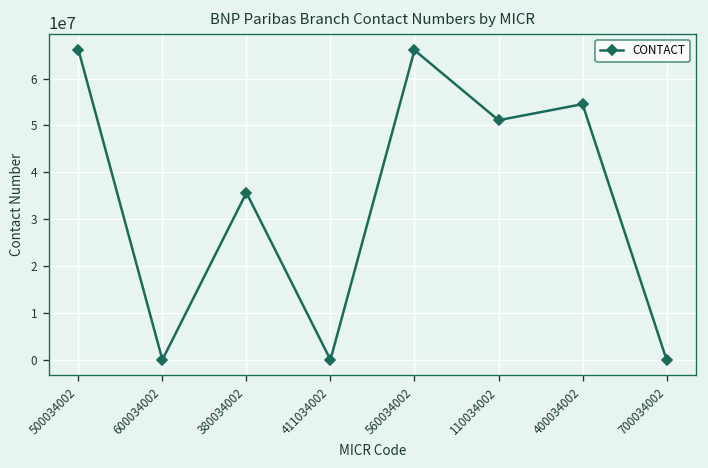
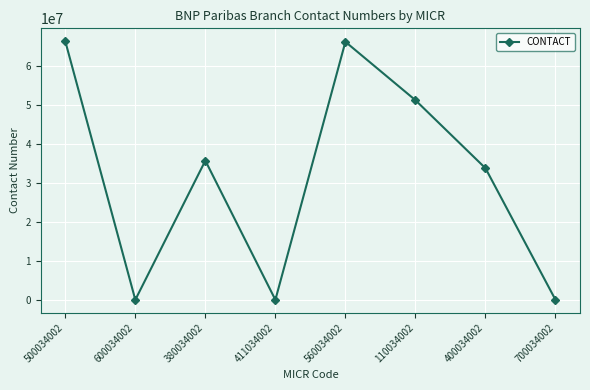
  {
    "500034002": 66000000,
    "600034002": 0,
    "380034002": 36000000,
    "411034002": 0,
    "560034002": 66000000,
    "110034002": 51000000,
-   "400034002": 55000000,
+   "400034002": 34000000,
    "700034002": 0
  }
